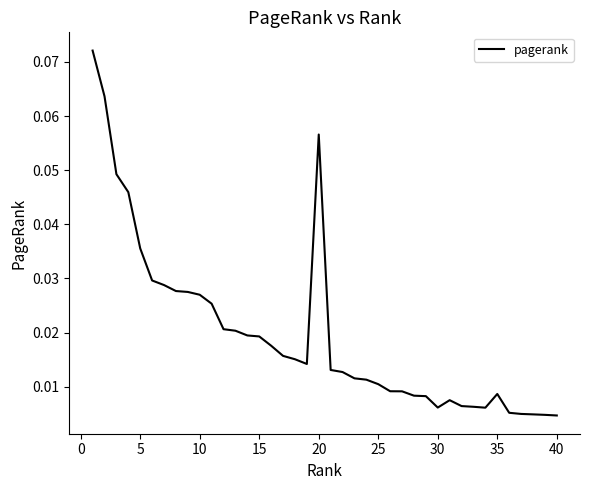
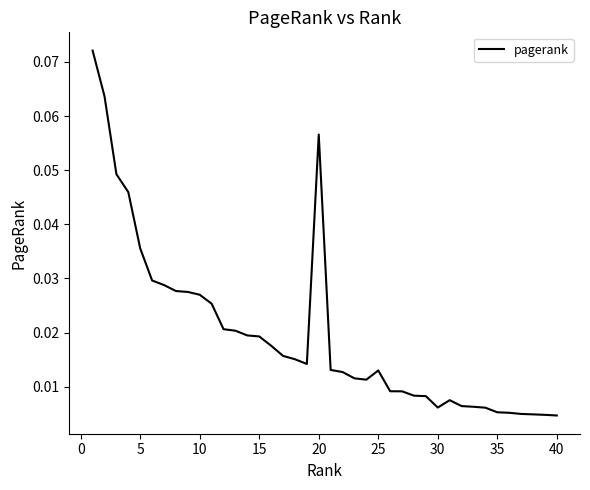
  {
    "5": 0.036,
    "10": 0.027,
    "15": 0.019,
    "20": 0.057,
-   "25": 0.010,
+   "25": 0.013,
    "30": 0.006,
-   "35": 0.009,
+   "35": 0.005,
    "40": 0.005
  }
